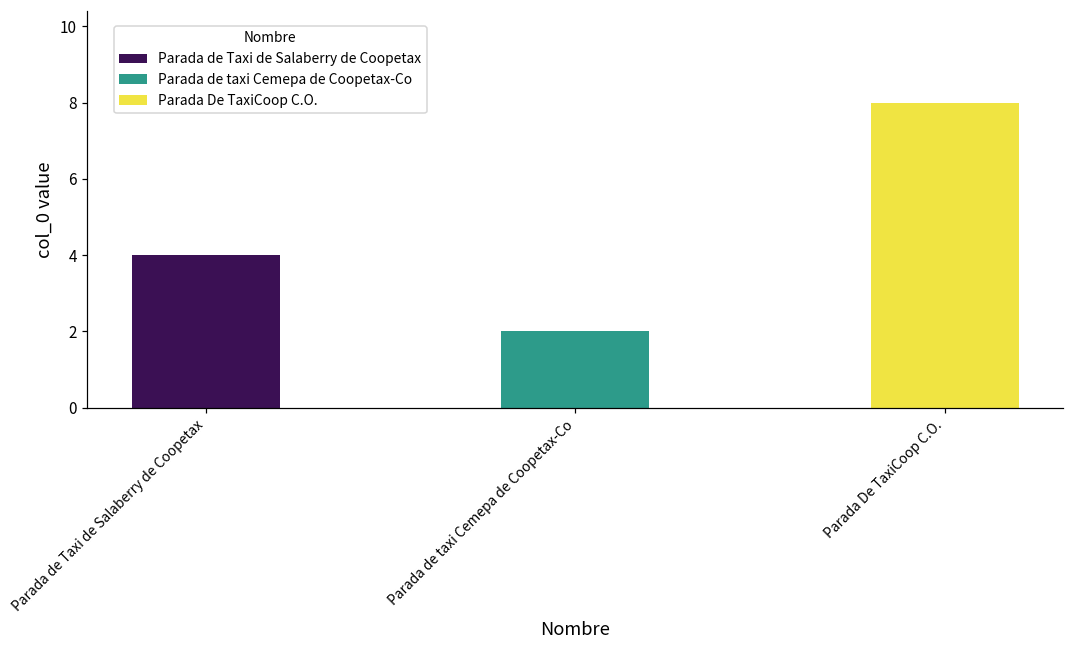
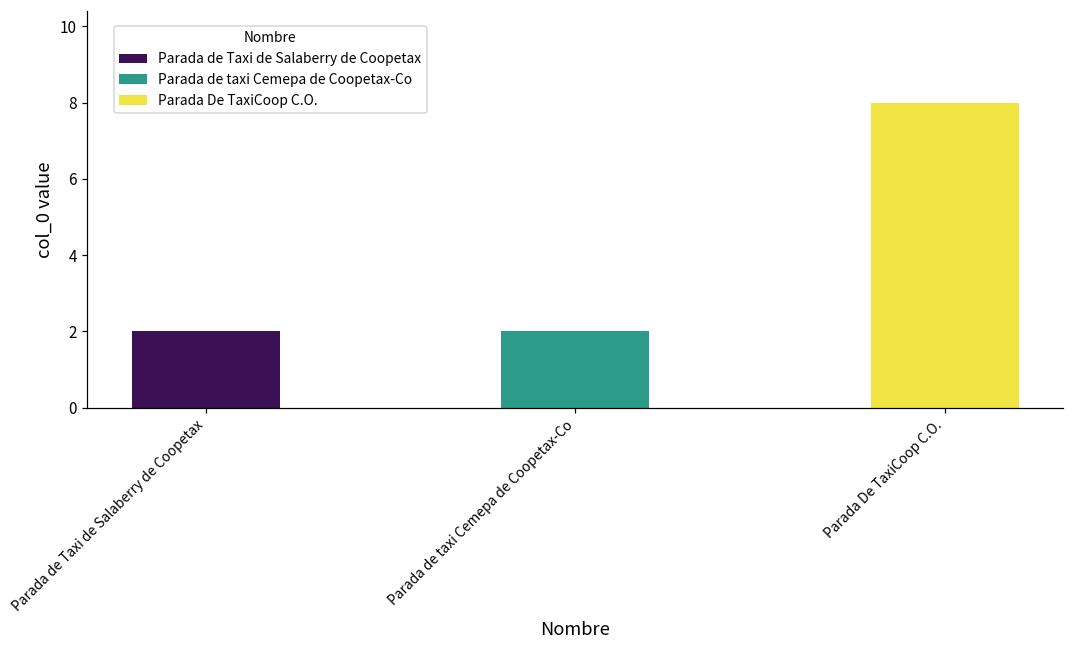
  {
-   "Parada de Taxi de Salaberry de Coopetax": 4,
+   "Parada de Taxi de Salaberry de Coopetax": 2,
    "Parada de taxi Cemepa de Coopetax-Co": 2,
    "Parada De TaxiCoop C.O.": 8
  }
